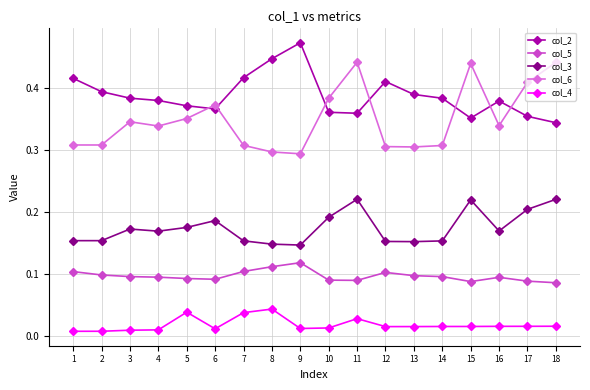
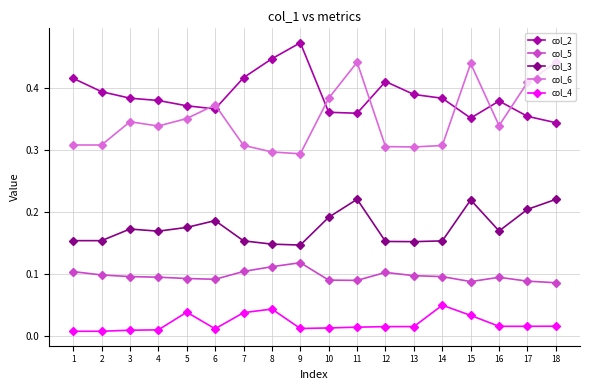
  {
    "col_4": {
      "1": 0.01,
      "2": 0.01,
      "3": 0.01,
      "4": 0.01,
      "5": 0.04,
      "6": 0.01,
      "7": 0.04,
      "8": 0.04,
      "9": 0.01,
      "10": 0.01,
-     "11": 0.03,
+     "11": 0.01,
      "12": 0.02,
      "13": 0.02,
-     "14": 0.02,
-     "15": 0.02,
+     "14": 0.05,
+     "15": 0.03,
      "16": 0.02,
      "17": 0.02,
      "18": 0.02
    }
  }
